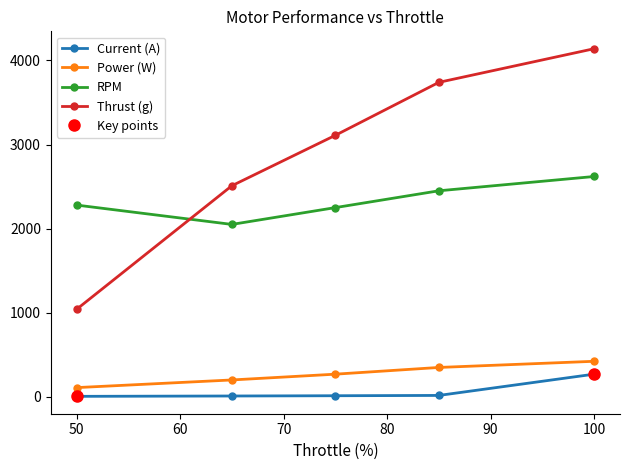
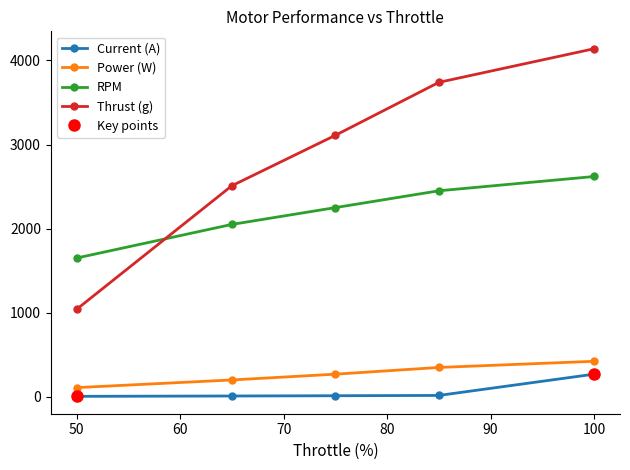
  {
    "Power (W)": {
      "50": 100,
      "100": 400
    },
    "RPM": {
-     "50": 2300,
+     "50": 1700,
      "100": 2600
    },
    "Thrust (g)": {
      "50": 1000,
      "100": 4100
    }
  }
